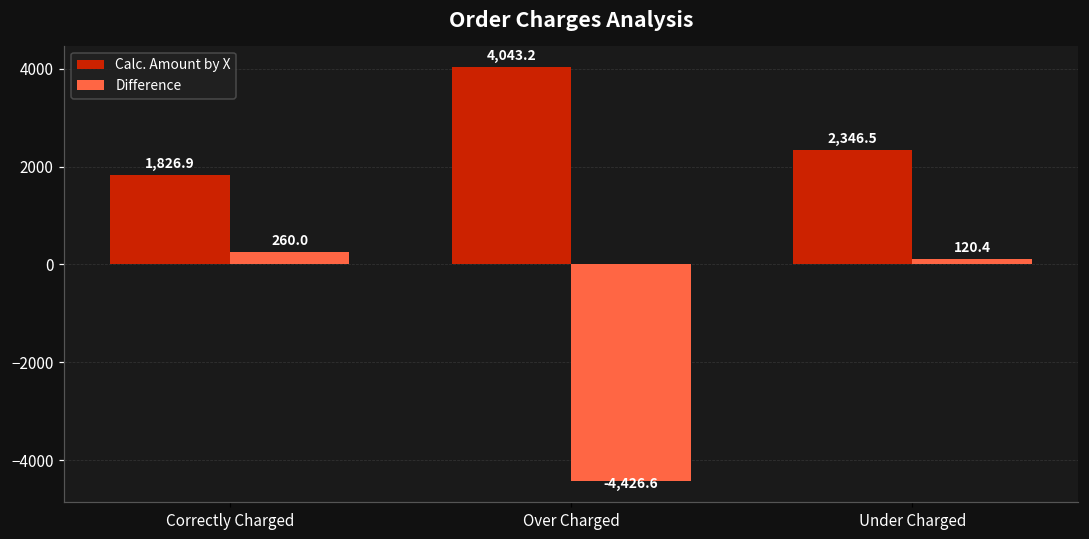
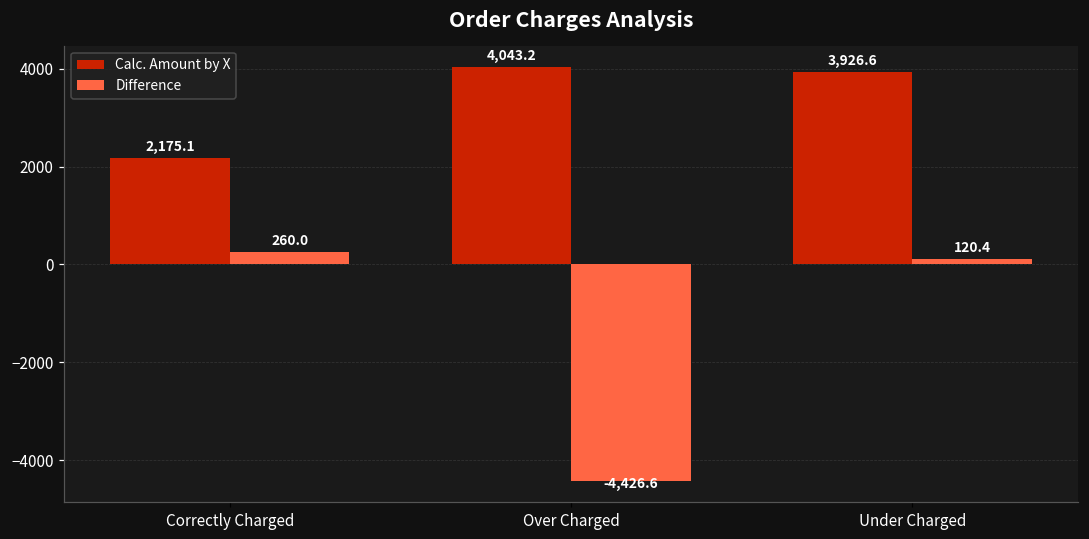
  {
    "Calc. Amount by X": {
-     "Correctly Charged": "1,826.9",
+     "Correctly Charged": "2,175.1",
      "Over Charged": "4,043.2",
-     "Under Charged": "2,346.5"
+     "Under Charged": "3,926.6"
    },
    "Difference": {
      "Correctly Charged": "260.0",
      "Over Charged": "-4,426.6",
      "Under Charged": "120.4"
    }
  }
